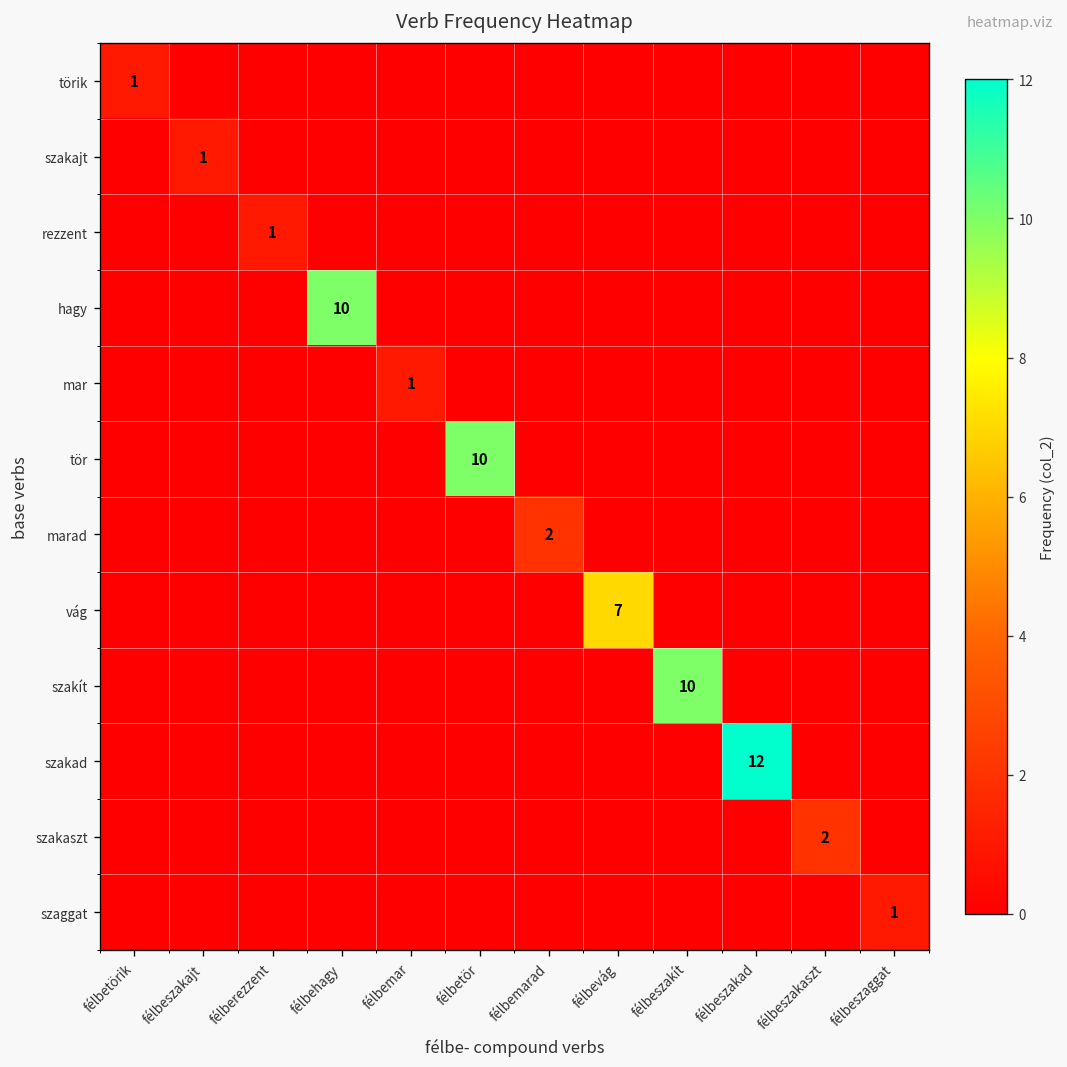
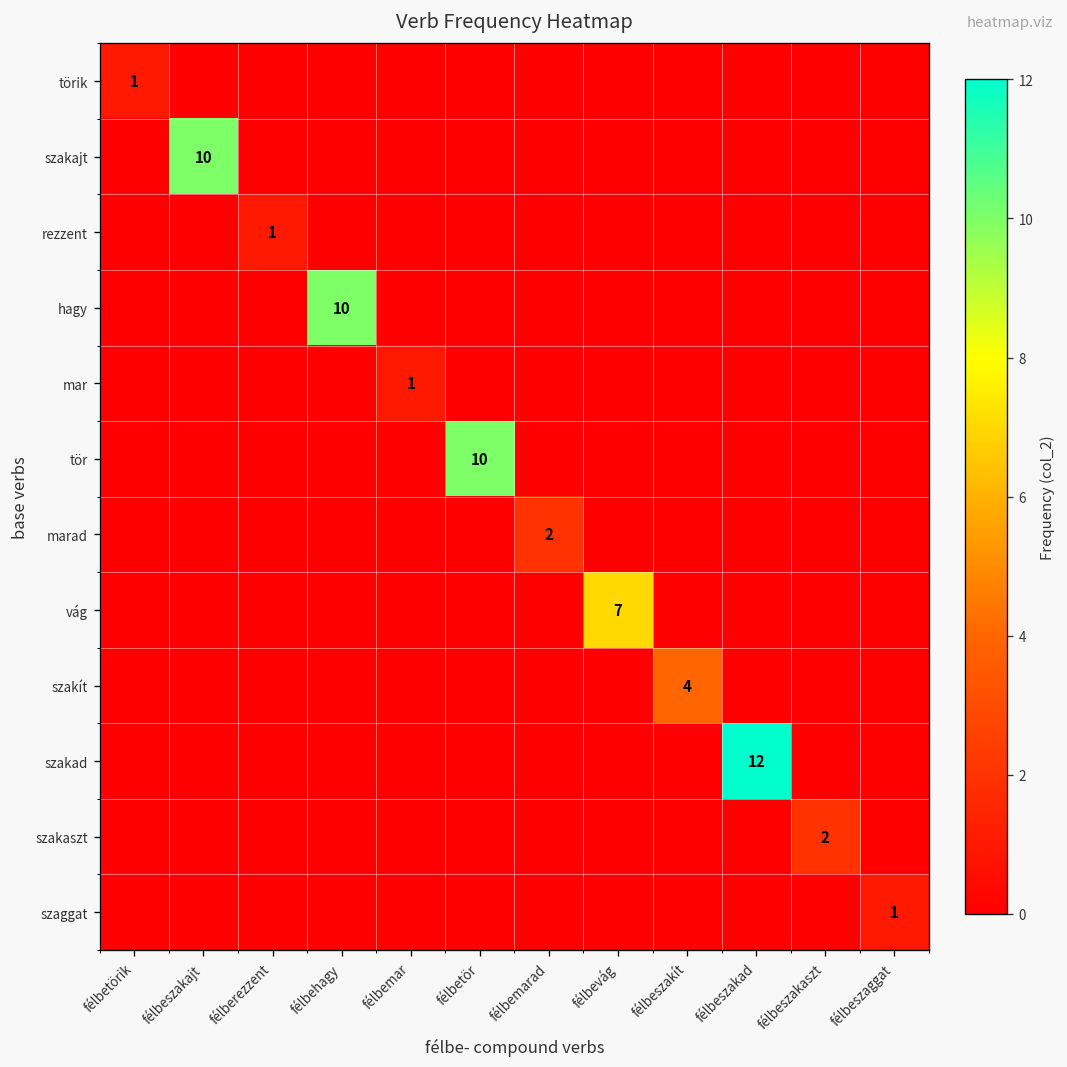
  {
    "törik": {
      "félbetörik": 1
    },
    "szakajt": {
-     "félbeszakajt": 1
+     "félbeszakajt": 10
    },
    "rezzent": {
      "félberezzent": 1
    },
    "hagy": {
      "félbehagy": 10
    },
    "mar": {
      "félbemar": 1
    },
    "tör": {
      "félbetör": 10
    },
    "marad": {
      "félbemarad": 2
    },
    "vág": {
      "félbevág": 7
    },
    "szakít": {
-     "félbeszakít": 10
+     "félbeszakít": 4
    },
    "szakad": {
      "félbeszakad": 12
    },
    "szakaszt": {
      "félbeszakaszt": 2
    },
    "szaggat": {
      "félbeszaggat": 1
    }
  }
